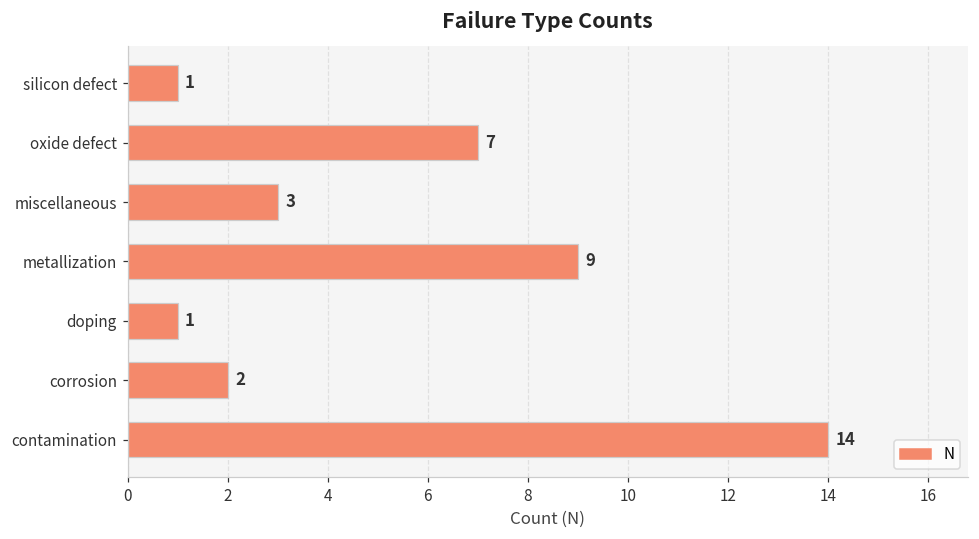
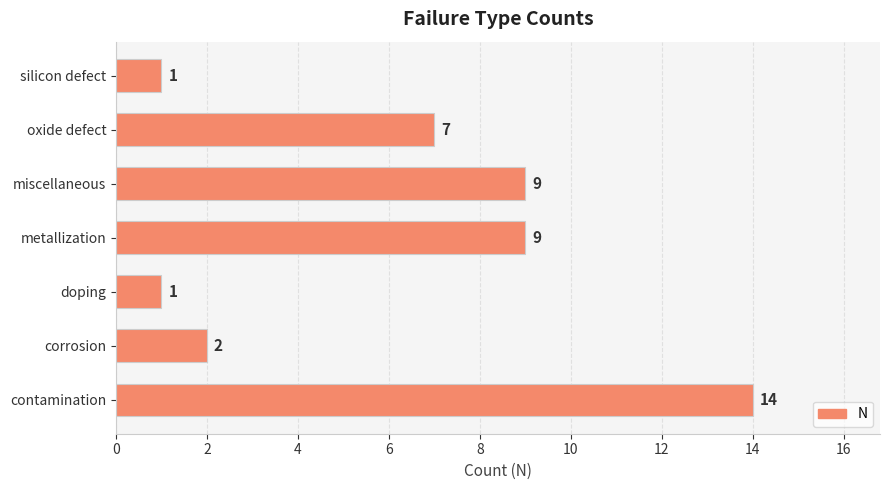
  {
    "silicon defect": 1,
    "oxide defect": 7,
-   "miscellaneous": 3,
+   "miscellaneous": 9,
    "metallization": 9,
    "doping": 1,
    "corrosion": 2,
    "contamination": 14
  }
